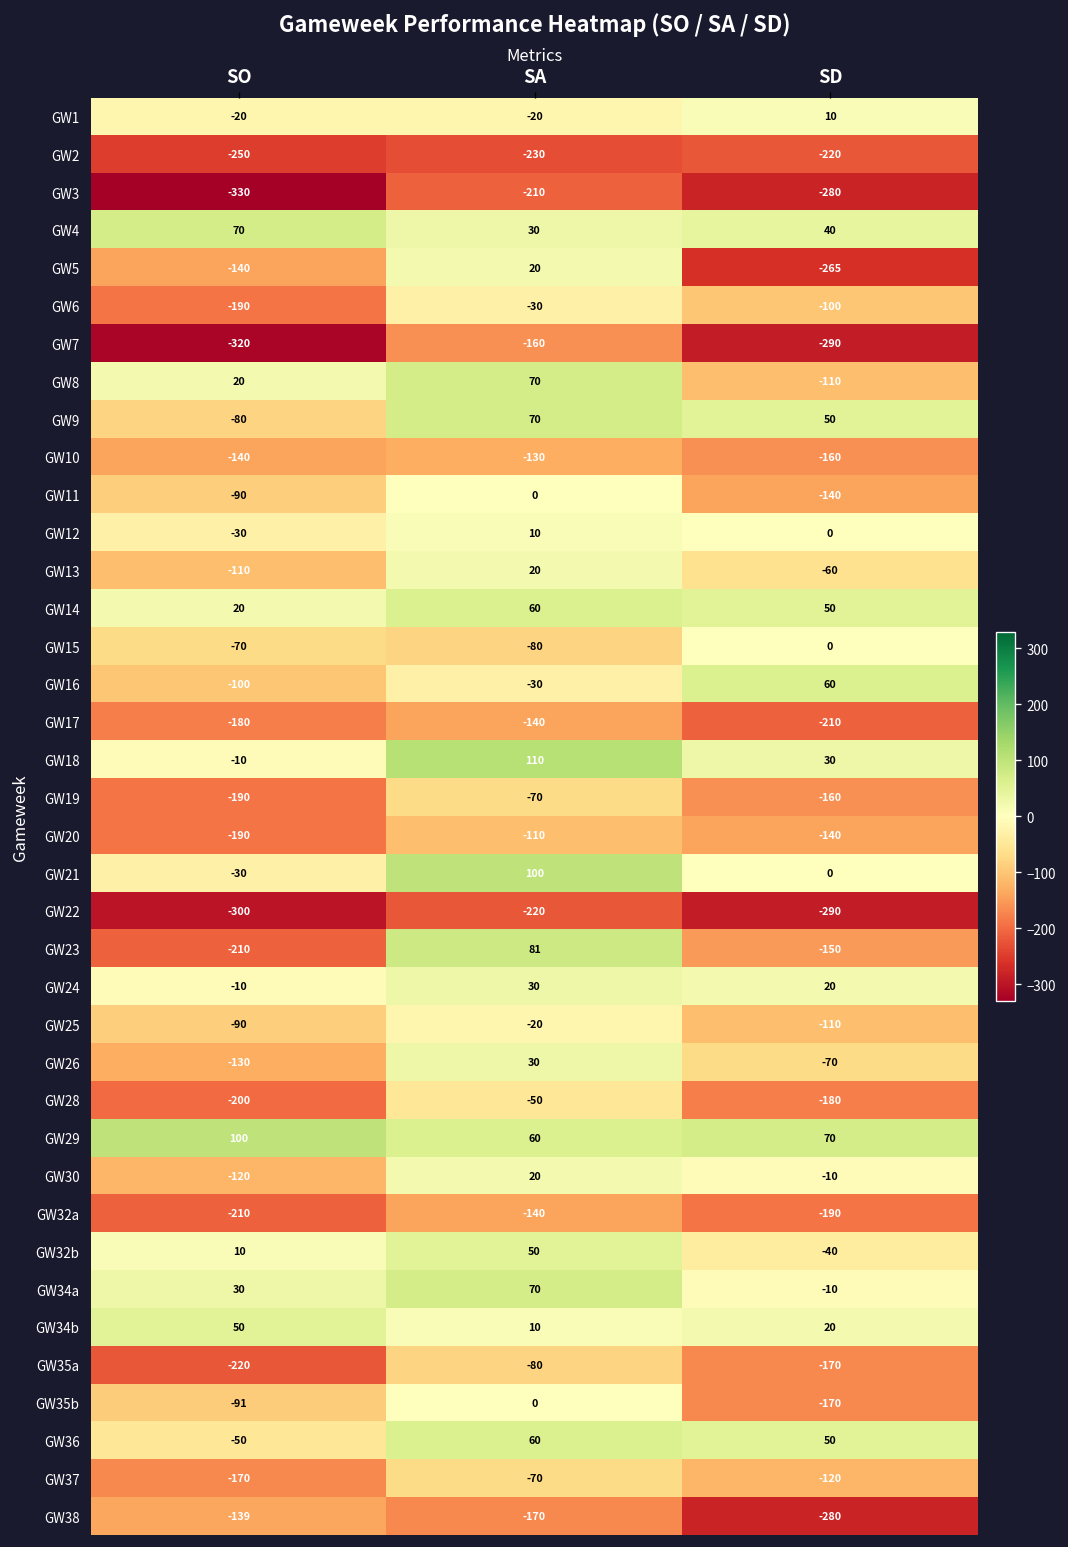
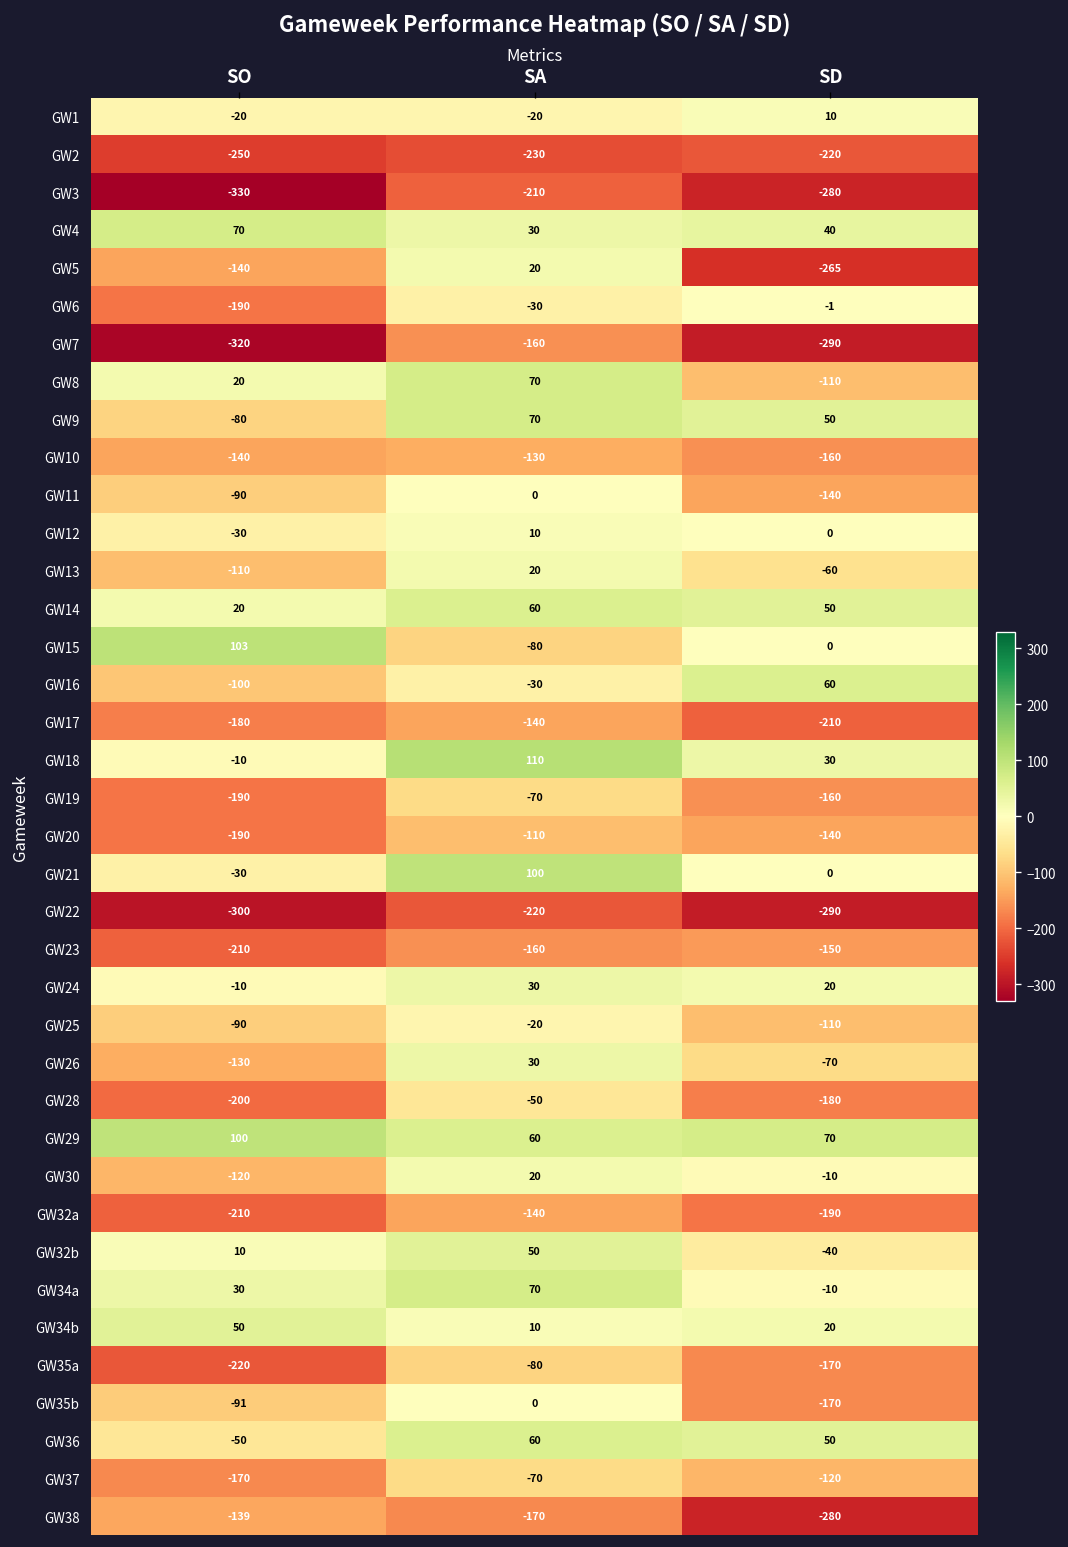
  {
    "GW1": {
      "SO": -20,
      "SA": -20,
      "SD": 10
    },
    "GW2": {
      "SO": -250,
      "SA": -230,
      "SD": -220
    },
    "GW3": {
      "SO": -330,
      "SA": -210,
      "SD": -280
    },
    "GW4": {
      "SO": 70,
      "SA": 30,
      "SD": 40
    },
    "GW5": {
      "SO": -140,
      "SA": 20,
      "SD": -265
    },
    "GW6": {
      "SO": -190,
      "SA": -30,
-     "SD": -100
+     "SD": -1
    },
    "GW7": {
      "SO": -320,
      "SA": -160,
      "SD": -290
    },
    "GW8": {
      "SO": 20,
      "SA": 70,
      "SD": -110
    },
    "GW9": {
      "SO": -80,
      "SA": 70,
      "SD": 50
    },
    "GW10": {
      "SO": -140,
      "SA": -130,
      "SD": -160
    },
    "GW11": {
      "SO": -90,
      "SA": 0,
      "SD": -140
    },
    "GW12": {
      "SO": -30,
      "SA": 10,
      "SD": 0
    },
    "GW13": {
      "SO": -110,
      "SA": 20,
      "SD": -60
    },
    "GW14": {
      "SO": 20,
      "SA": 60,
      "SD": 50
    },
    "GW15": {
-     "SO": -70,
+     "SO": 103,
      "SA": -80,
      "SD": 0
    },
    "GW16": {
      "SO": -100,
      "SA": -30,
      "SD": 60
    },
    "GW17": {
      "SO": -180,
      "SA": -140,
      "SD": -210
    },
    "GW18": {
      "SO": -10,
      "SA": 110,
      "SD": 30
    },
    "GW19": {
      "SO": -190,
      "SA": -70,
      "SD": -160
    },
    "GW20": {
      "SO": -190,
      "SA": -110,
      "SD": -140
    },
    "GW21": {
      "SO": -30,
      "SA": 100,
      "SD": 0
    },
    "GW22": {
      "SO": -300,
      "SA": -220,
      "SD": -290
    },
    "GW23": {
      "SO": -210,
-     "SA": 81,
+     "SA": -160,
      "SD": -150
    },
    "GW24": {
      "SO": -10,
      "SA": 30,
      "SD": 20
    },
    "GW25": {
      "SO": -90,
      "SA": -20,
      "SD": -110
    },
    "GW26": {
      "SO": -130,
      "SA": 30,
      "SD": -70
    },
    "GW28": {
      "SO": -200,
      "SA": -50,
      "SD": -180
    },
    "GW29": {
      "SO": 100,
      "SA": 60,
      "SD": 70
    },
    "GW30": {
      "SO": -120,
      "SA": 20,
      "SD": -10
    },
    "GW32a": {
      "SO": -210,
      "SA": -140,
      "SD": -190
    },
    "GW32b": {
      "SO": 10,
      "SA": 50,
      "SD": -40
    },
    "GW34a": {
      "SO": 30,
      "SA": 70,
      "SD": -10
    },
    "GW34b": {
      "SO": 50,
      "SA": 10,
      "SD": 20
    },
    "GW35a": {
      "SO": -220,
      "SA": -80,
      "SD": -170
    },
    "GW35b": {
      "SO": -91,
      "SA": 0,
      "SD": -170
    },
    "GW36": {
      "SO": -50,
      "SA": 60,
      "SD": 50
    },
    "GW37": {
      "SO": -170,
      "SA": -70,
      "SD": -120
    },
    "GW38": {
      "SO": -139,
      "SA": -170,
      "SD": -280
    }
  }
